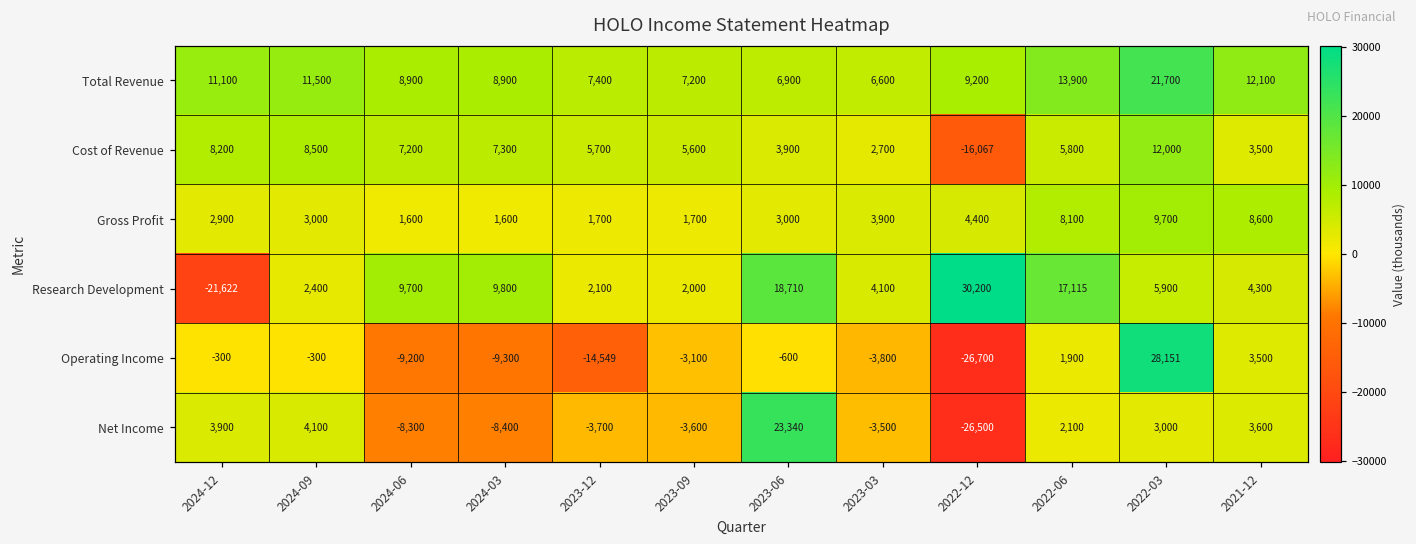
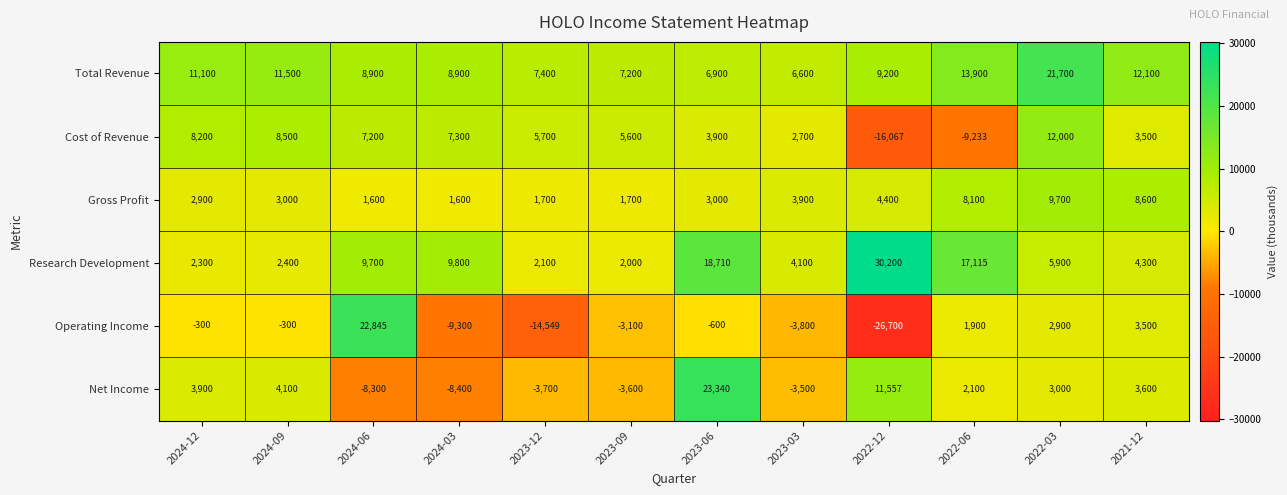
  {
    "Total Revenue": {
      "2024-12": "11,100",
      "2024-09": "11,500",
      "2024-06": "8,900",
      "2024-03": "8,900",
      "2023-12": "7,400",
      "2023-09": "7,200",
      "2023-06": "6,900",
      "2023-03": "6,600",
      "2022-12": "9,200",
      "2022-06": "13,900",
      "2022-03": "21,700",
      "2021-12": "12,100"
    },
    "Cost of Revenue": {
      "2024-12": "8,200",
      "2024-09": "8,500",
      "2024-06": "7,200",
      "2024-03": "7,300",
      "2023-12": "5,700",
      "2023-09": "5,600",
      "2023-06": "3,900",
      "2023-03": "2,700",
      "2022-12": "-16,067",
-     "2022-06": "5,800",
+     "2022-06": "-9,233",
      "2022-03": "12,000",
      "2021-12": "3,500"
    },
    "Gross Profit": {
      "2024-12": "2,900",
      "2024-09": "3,000",
      "2024-06": "1,600",
      "2024-03": "1,600",
      "2023-12": "1,700",
      "2023-09": "1,700",
      "2023-06": "3,000",
      "2023-03": "3,900",
      "2022-12": "4,400",
      "2022-06": "8,100",
      "2022-03": "9,700",
      "2021-12": "8,600"
    },
    "Research Development": {
-     "2024-12": "-21,622",
+     "2024-12": "2,300",
      "2024-09": "2,400",
      "2024-06": "9,700",
      "2024-03": "9,800",
      "2023-12": "2,100",
      "2023-09": "2,000",
      "2023-06": "18,710",
      "2023-03": "4,100",
      "2022-12": "30,200",
      "2022-06": "17,115",
      "2022-03": "5,900",
      "2021-12": "4,300"
    },
    "Operating Income": {
      "2024-12": "-300",
      "2024-09": "-300",
-     "2024-06": "-9,200",
+     "2024-06": "22,845",
      "2024-03": "-9,300",
      "2023-12": "-14,549",
      "2023-09": "-3,100",
      "2023-06": "-600",
      "2023-03": "-3,800",
      "2022-12": "-26,700",
      "2022-06": "1,900",
-     "2022-03": "28,151",
+     "2022-03": "2,900",
      "2021-12": "3,500"
    },
    "Net Income": {
      "2024-12": "3,900",
      "2024-09": "4,100",
      "2024-06": "-8,300",
      "2024-03": "-8,400",
      "2023-12": "-3,700",
      "2023-09": "-3,600",
      "2023-06": "23,340",
      "2023-03": "-3,500",
-     "2022-12": "-26,500",
+     "2022-12": "11,557",
      "2022-06": "2,100",
      "2022-03": "3,000",
      "2021-12": "3,600"
    }
  }
